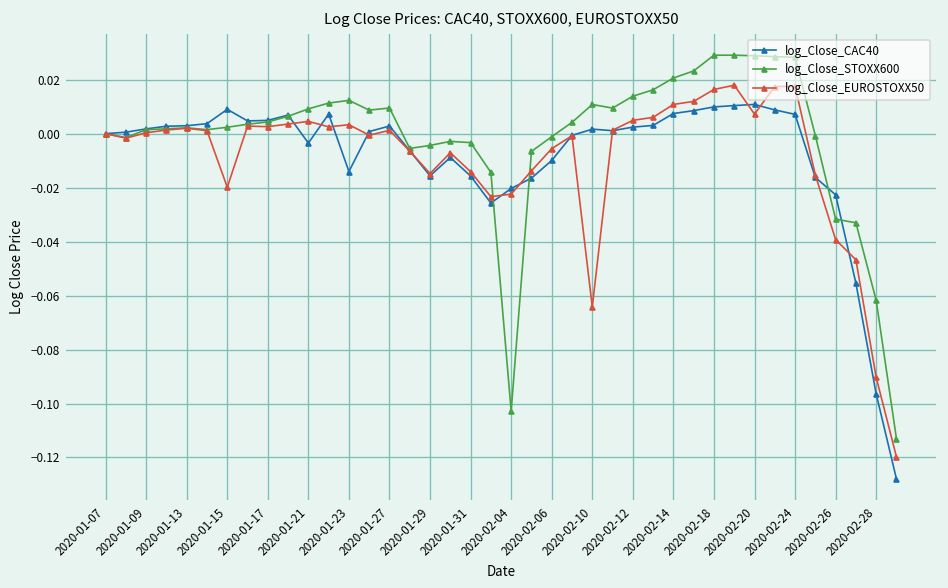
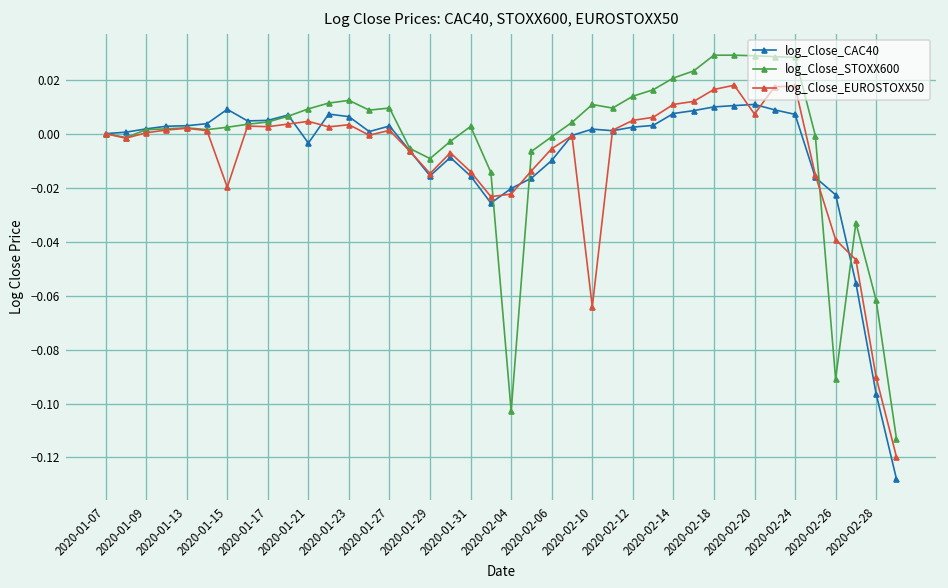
  {
    "log_Close_CAC40": {
      "2020-01-15": 0.009,
      "2020-01-21": -0.003,
-     "2020-01-23": -0.014,
+     "2020-01-23": 0.006,
      "2020-01-27": 0.003,
      "2020-01-31": -0.016,
      "2020-02-04": -0.020,
      "2020-02-06": -0.010,
      "2020-02-10": 0.002,
      "2020-02-12": 0.002,
      "2020-02-14": 0.007,
      "2020-02-18": 0.010,
      "2020-02-20": 0.011,
      "2020-02-24": 0.007,
      "2020-02-26": -0.023,
      "2020-02-28": -0.096
    },
    "log_Close_STOXX600": {
      "2020-01-15": 0.002,
      "2020-01-21": 0.009,
      "2020-01-23": 0.012,
      "2020-01-27": 0.010,
-     "2020-01-29": -0.004,
-     "2020-01-31": -0.003,
+     "2020-01-29": -0.009,
+     "2020-01-31": 0.003,
      "2020-02-04": -0.103,
      "2020-02-06": -0.001,
      "2020-02-10": 0.011,
      "2020-02-12": 0.014,
      "2020-02-14": 0.021,
      "2020-02-18": 0.029,
-     "2020-02-26": -0.032,
+     "2020-02-26": -0.091,
      "2020-02-28": -0.062
    },
    "log_Close_EUROSTOXX50": {
      "2020-01-09": 0.000,
      "2020-01-15": -0.020,
      "2020-01-17": 0.003,
      "2020-01-21": 0.005,
      "2020-01-23": 0.003,
      "2020-01-27": 0.001,
      "2020-01-31": -0.014,
      "2020-02-04": -0.022,
      "2020-02-06": -0.006,
      "2020-02-10": -0.064,
      "2020-02-12": 0.005,
      "2020-02-14": 0.011,
      "2020-02-18": 0.016,
      "2020-02-20": 0.007,
      "2020-02-26": -0.039,
      "2020-02-28": -0.090
    }
  }
